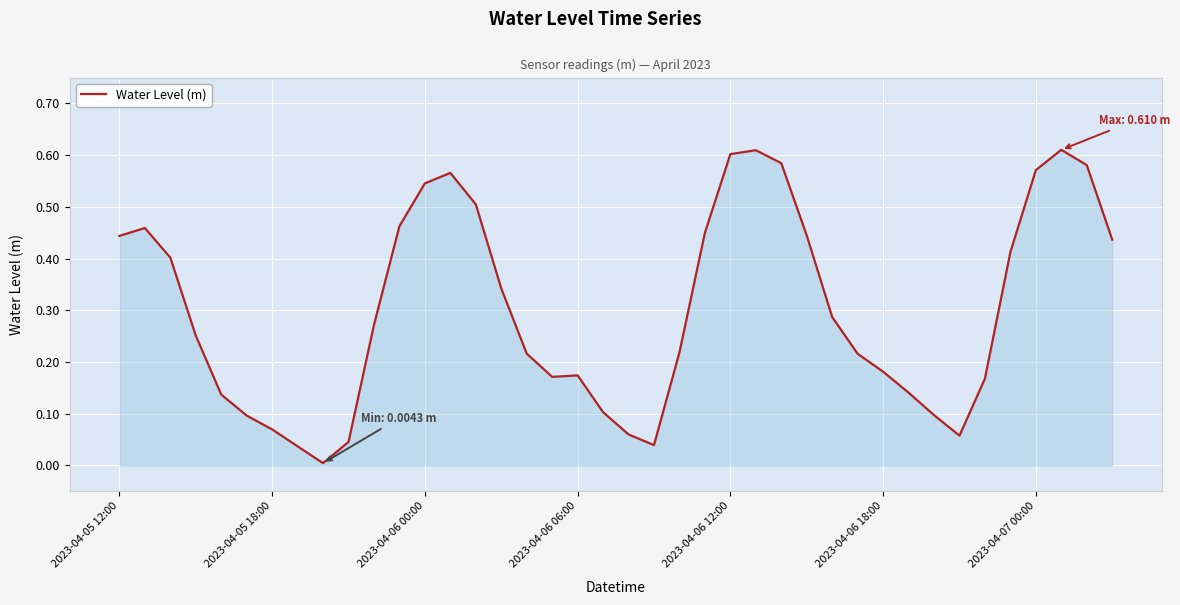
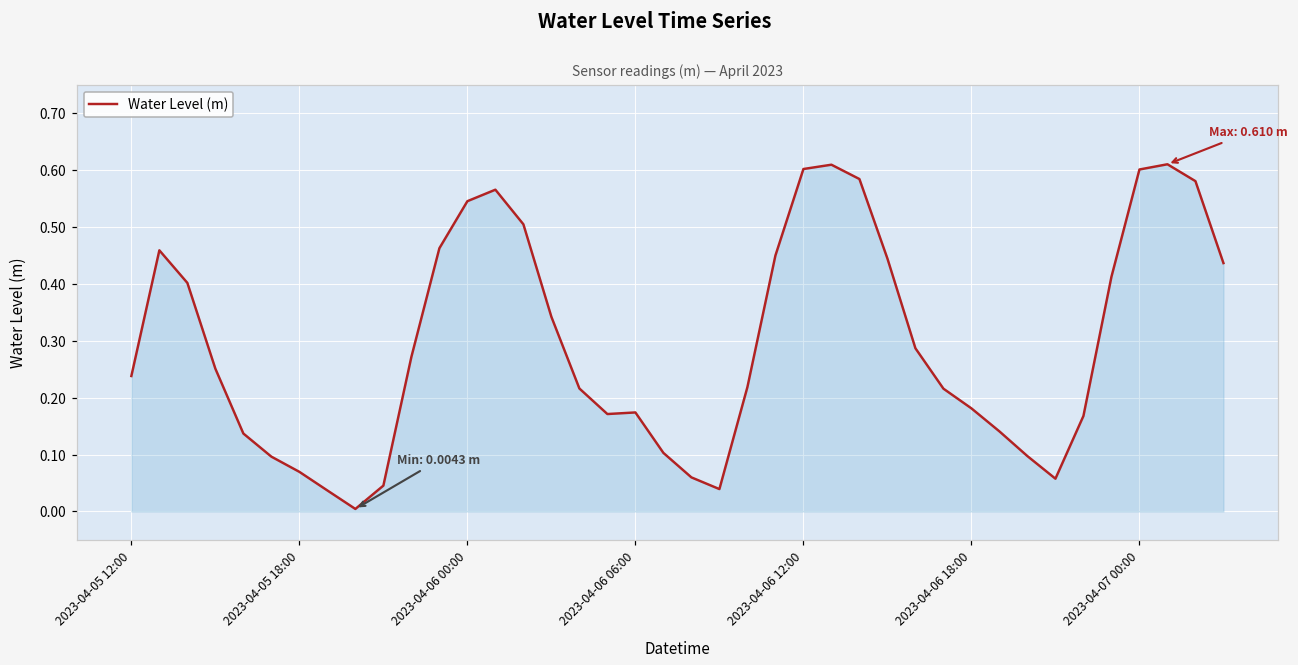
  {
-   "2023-04-05 12:00": 0.44,
+   "2023-04-05 12:00": 0.24,
    "2023-04-05 18:00": 0.07,
    "2023-04-06 00:00": 0.55,
    "2023-04-06 06:00": 0.17,
    "2023-04-06 12:00": 0.60,
    "2023-04-06 18:00": 0.18,
-   "2023-04-07 00:00": 0.57
+   "2023-04-07 00:00": 0.60
  }
